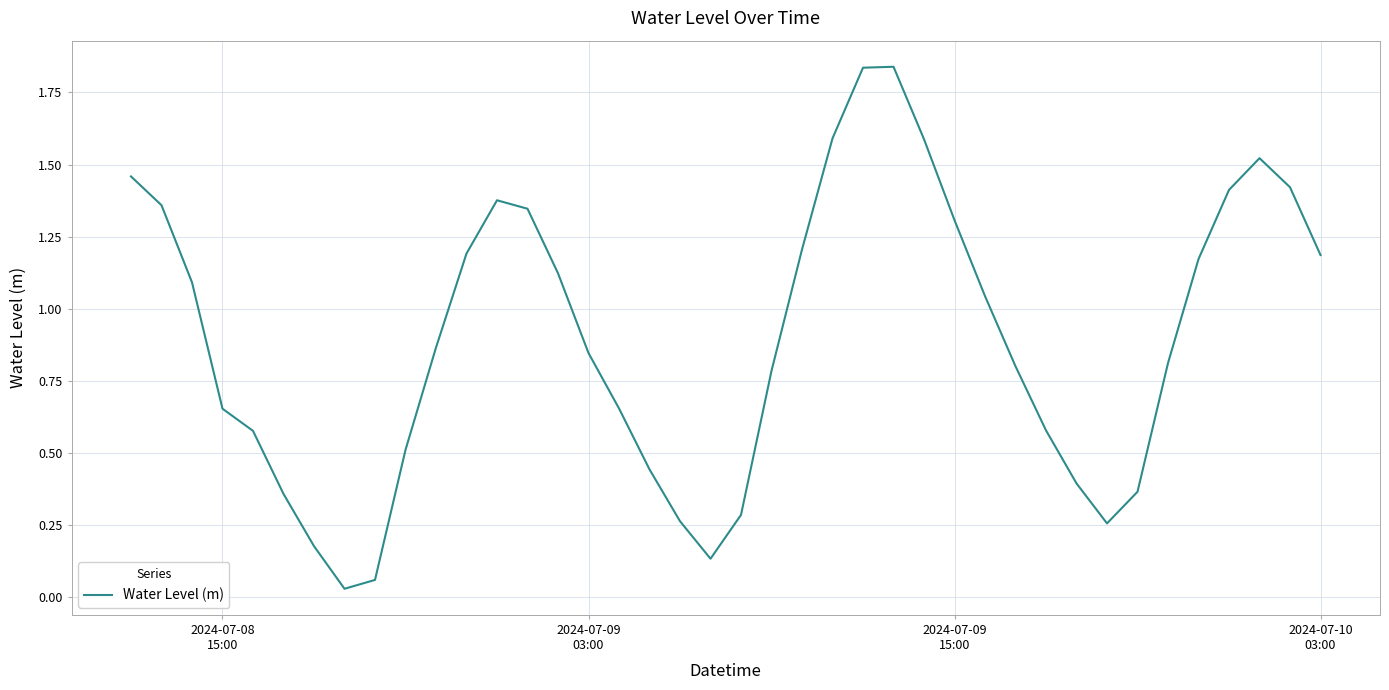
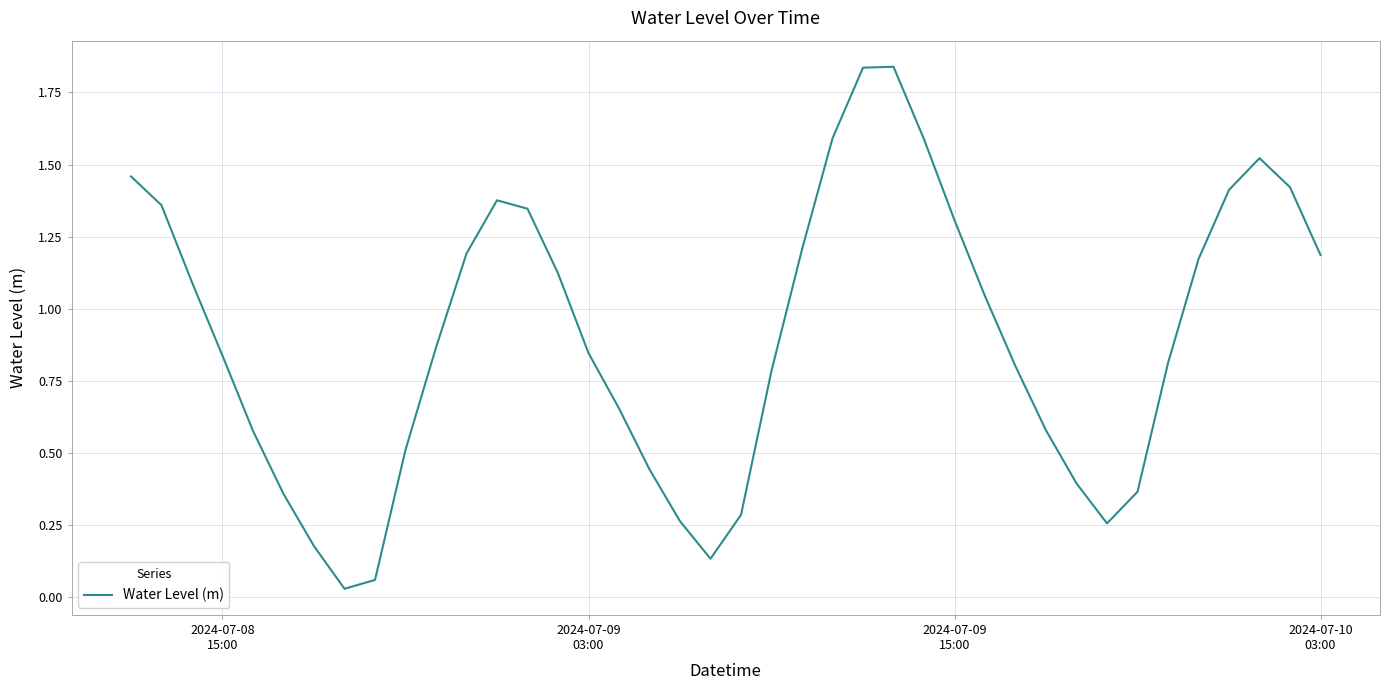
  {
-   "2024-07-08 15:00": 0.65,
+   "2024-07-08 15:00": 0.84,
    "2024-07-09 03:00": 0.85,
    "2024-07-09 15:00": 1.31,
    "2024-07-10 03:00": 1.19
  }
